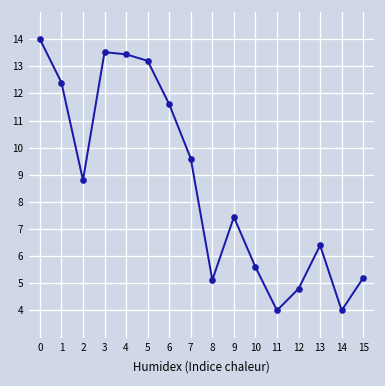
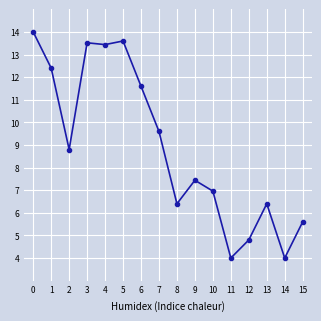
  {
    "0": 14.0,
    "1": 12.4,
    "2": 8.8,
    "3": 13.5,
    "4": 13.4,
-   "5": 13.2,
+   "5": 13.6,
    "6": 11.6,
    "7": 9.6,
-   "8": 5.1,
+   "8": 6.4,
    "9": 7.4,
-   "10": 5.6,
+   "10": 7.0,
    "11": 4.0,
    "12": 4.8,
    "13": 6.4,
    "14": 4.0,
-   "15": 5.2
+   "15": 5.6
  }
